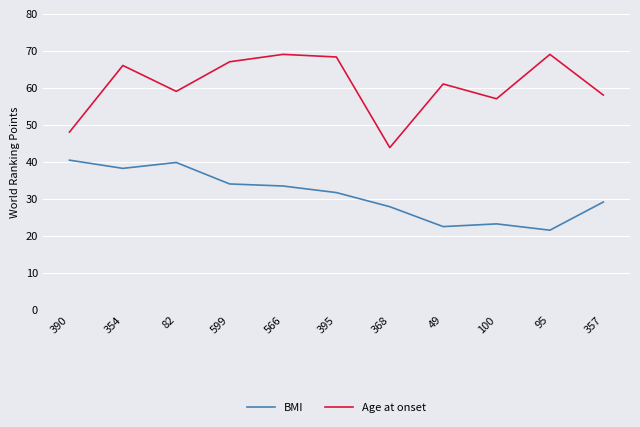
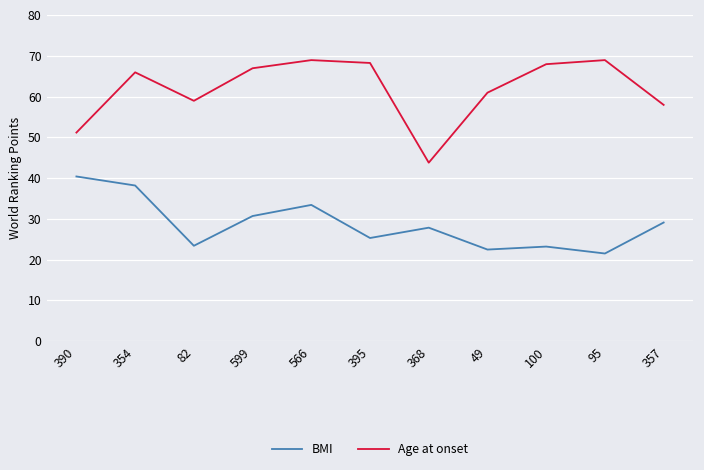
  {
    "BMI": {
      "390": 40,
      "354": 38,
-     "82": 40,
-     "599": 34,
+     "82": 23,
+     "599": 31,
      "566": 33,
-     "395": 32,
+     "395": 25,
      "368": 28,
      "49": 22,
      "100": 23,
      "95": 21,
      "357": 29
    },
    "Age at onset": {
-     "390": 48,
+     "390": 51,
      "354": 66,
      "82": 59,
      "599": 67,
      "566": 69,
      "395": 68,
      "368": 44,
      "49": 61,
-     "100": 57,
+     "100": 68,
      "95": 69,
      "357": 58
    }
  }
